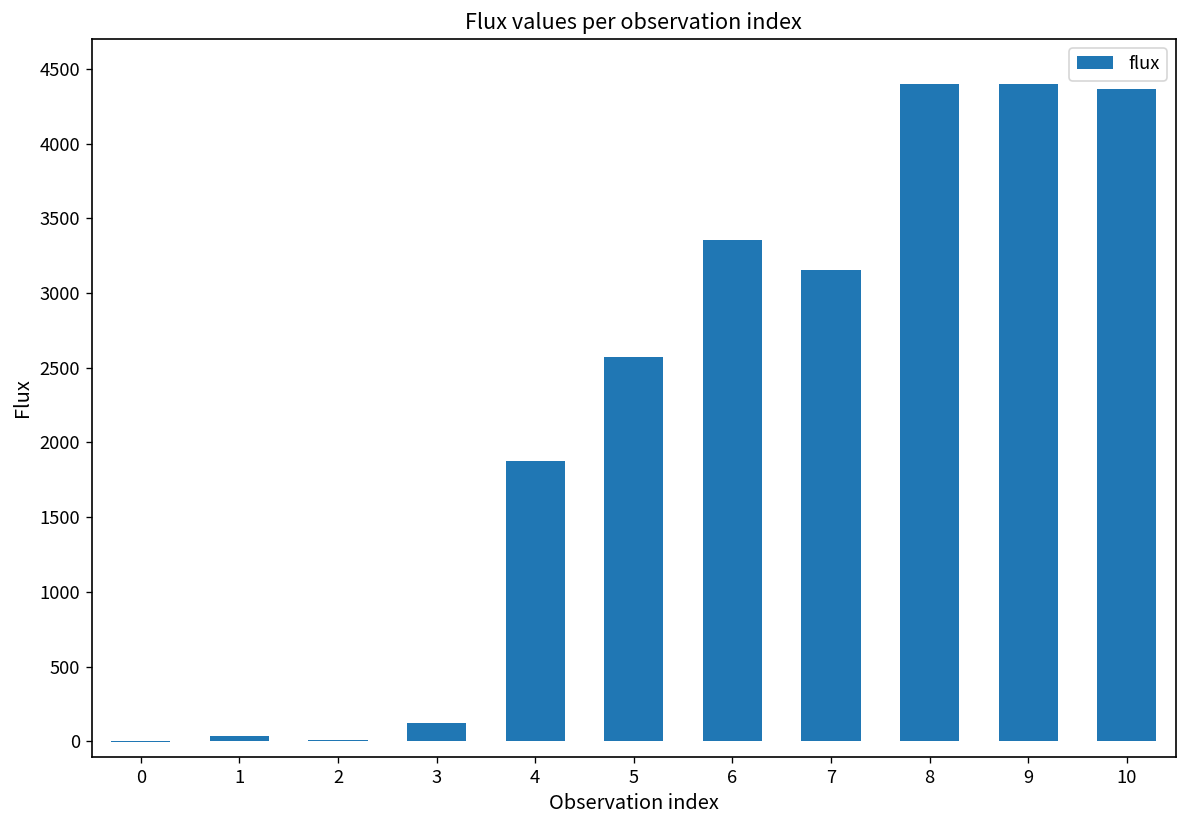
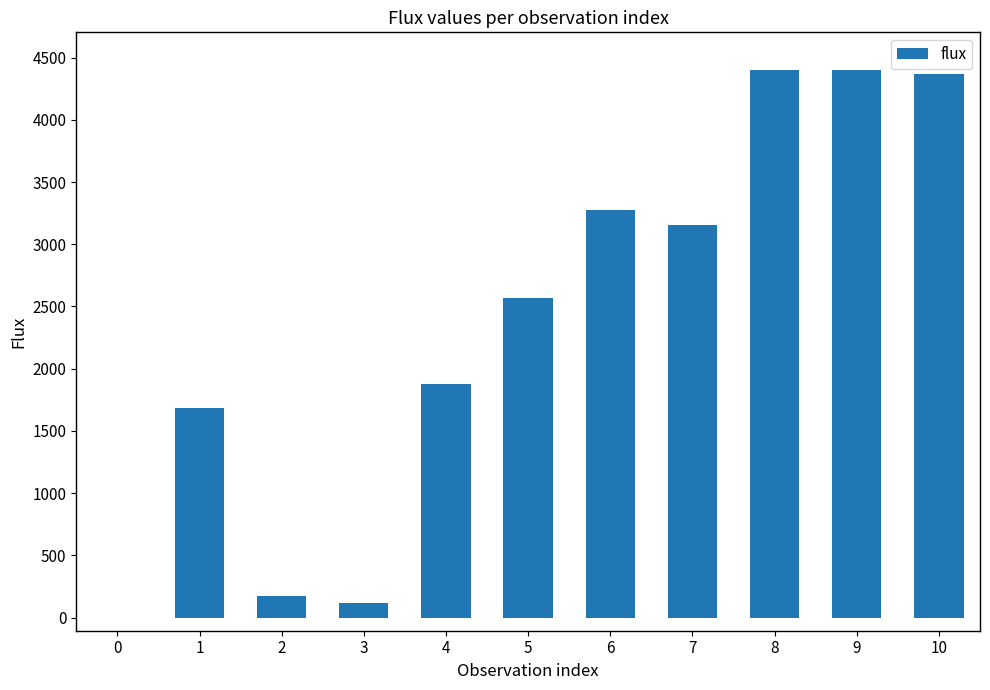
  {
-   "1": 40,
-   "2": 10,
+   "1": 1680,
+   "2": 180,
    "3": 120,
    "4": 1870,
    "5": 2570,
-   "6": 3360,
+   "6": 3280,
    "7": 3150,
    "8": 4400,
    "9": 4400,
    "10": 4370
  }
